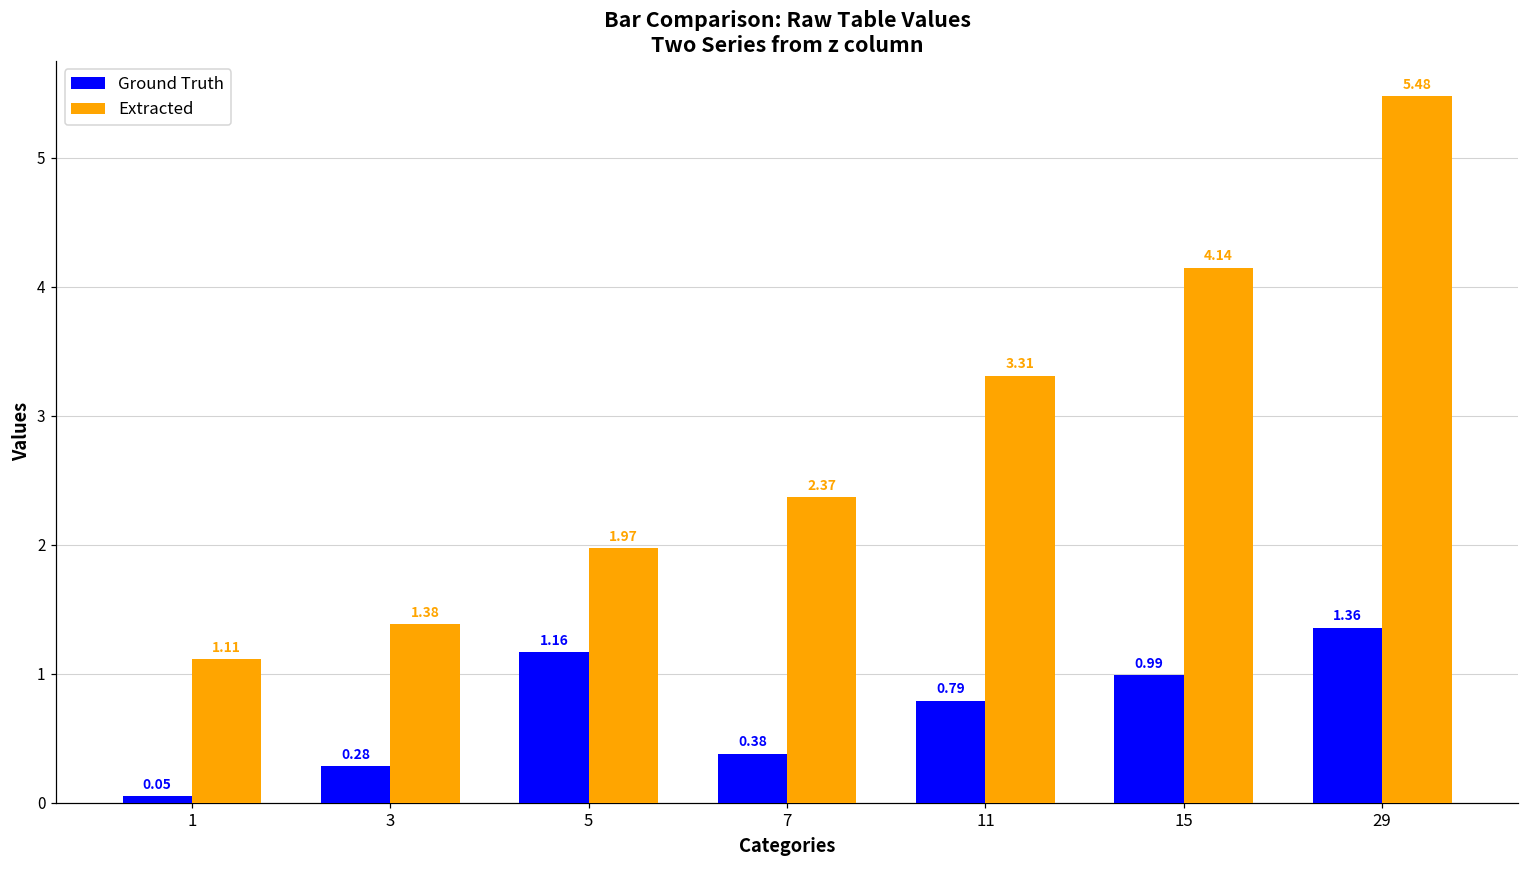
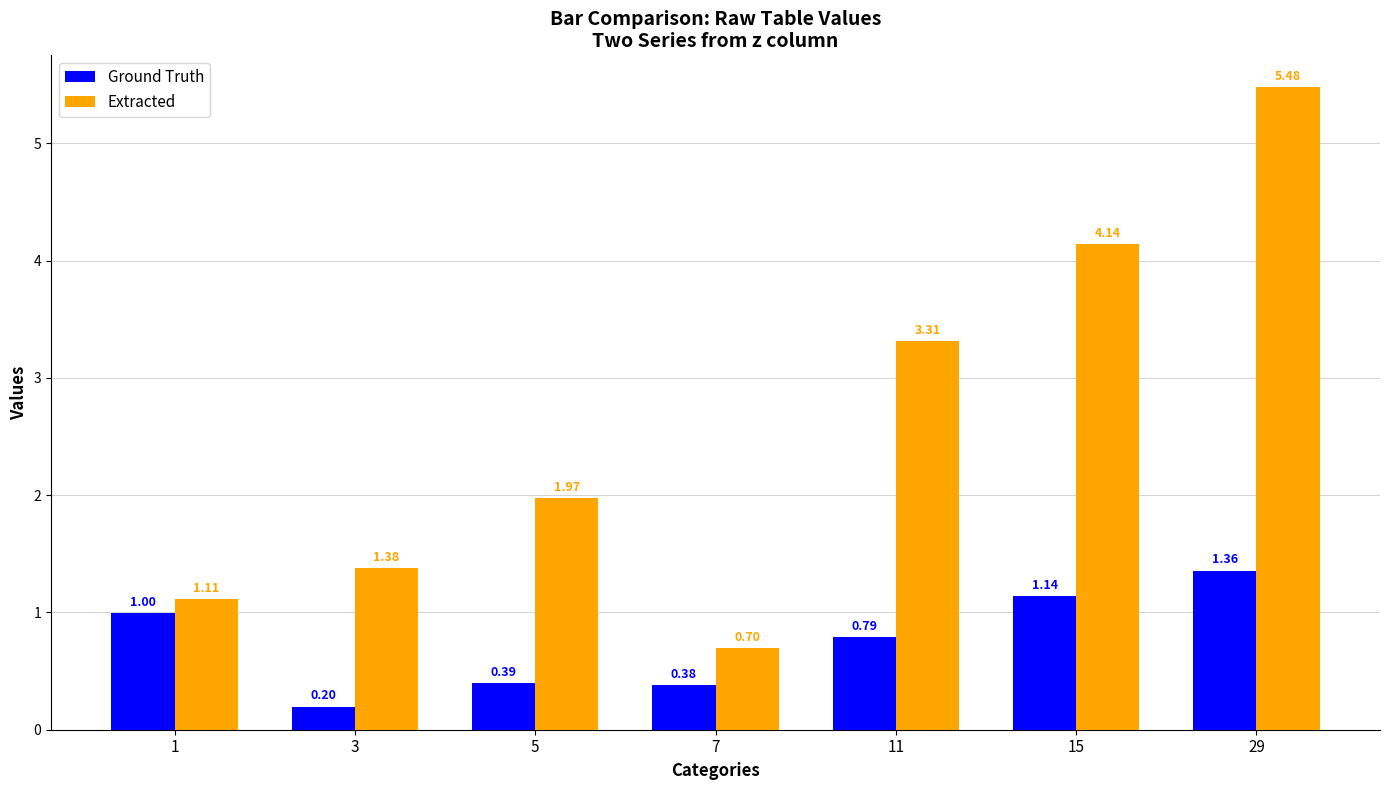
  {
    "Ground Truth": {
-     "1": 0.05,
-     "3": 0.28,
-     "5": 1.16,
+     "1": 1.00,
+     "3": 0.20,
+     "5": 0.39,
      "7": 0.38,
      "11": 0.79,
-     "15": 0.99,
+     "15": 1.14,
      "29": 1.36
    },
    "Extracted": {
      "1": 1.11,
      "3": 1.38,
      "5": 1.97,
-     "7": 2.37,
+     "7": 0.70,
      "11": 3.31,
      "15": 4.14,
      "29": 5.48
    }
  }
